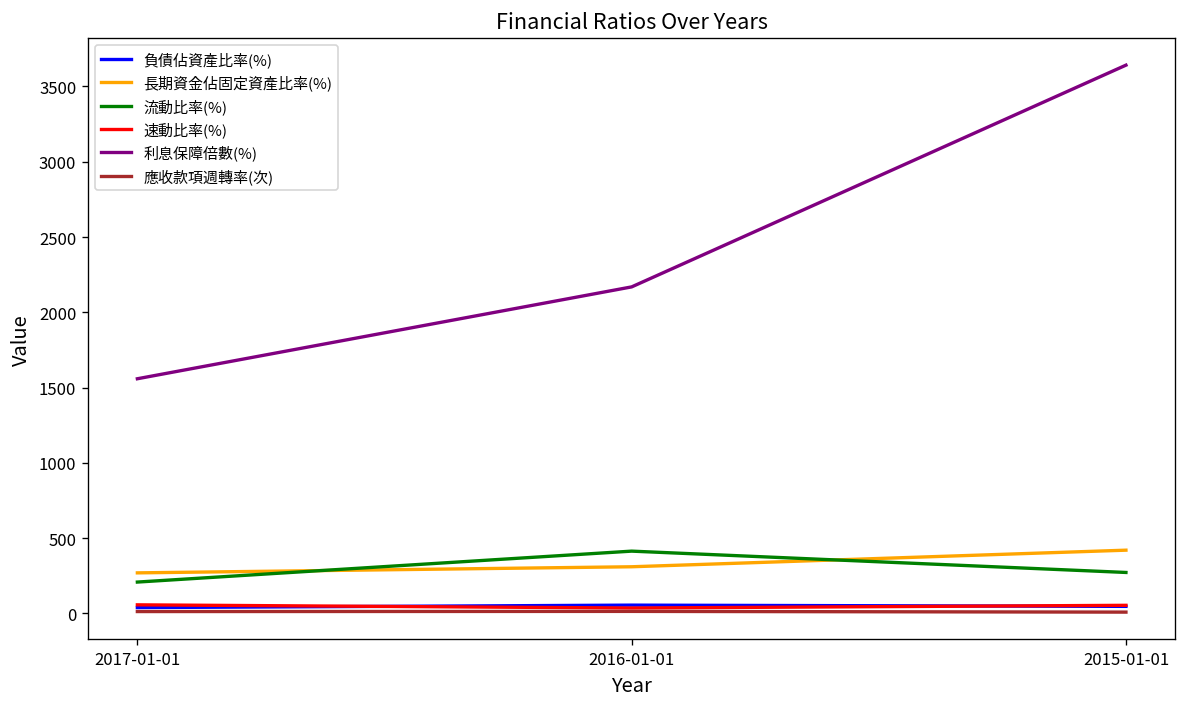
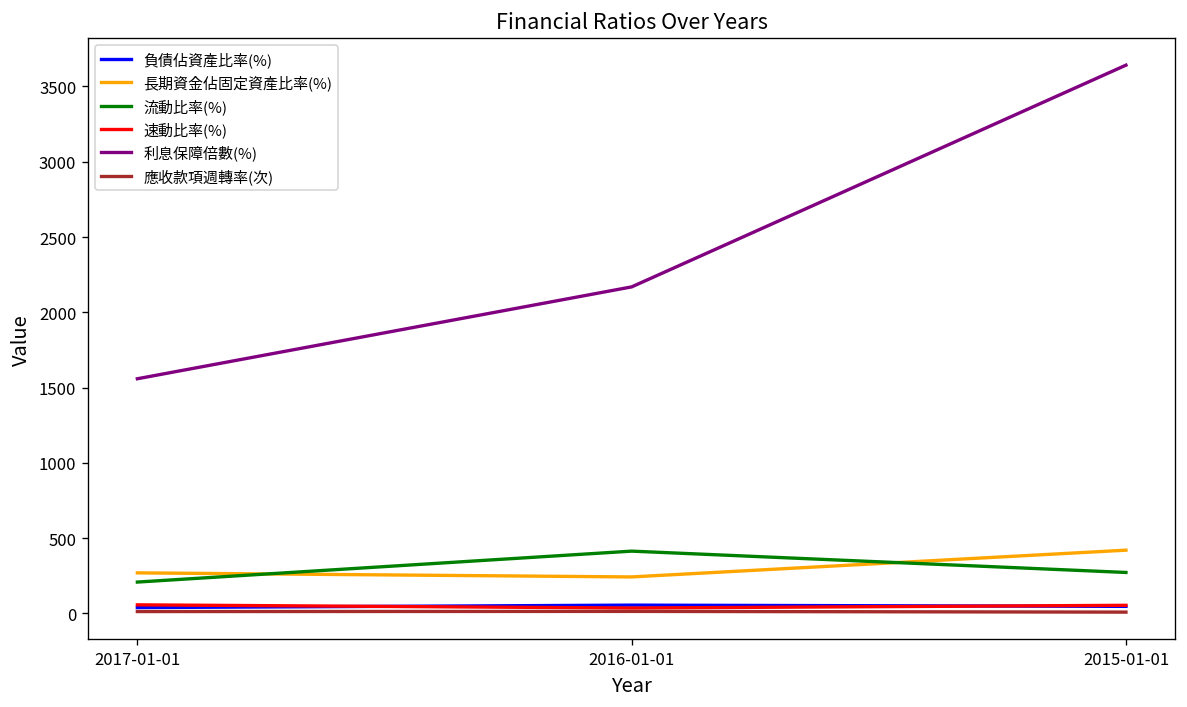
  {
    "長期資金佔固定資產比率(%)": {
      "2017-01-01": 270,
-     "2016-01-01": 310,
+     "2016-01-01": 240,
      "2015-01-01": 420
    },
    "流動比率(%)": {
      "2017-01-01": 210,
      "2016-01-01": 410,
      "2015-01-01": 270
    },
    "利息保障倍數(%)": {
      "2017-01-01": 1560,
      "2016-01-01": 2170,
      "2015-01-01": 3640
    },
    "應收款項週轉率(次)": {
      "2017-01-01": 10,
      "2016-01-01": 10,
      "2015-01-01": 10
    }
  }
